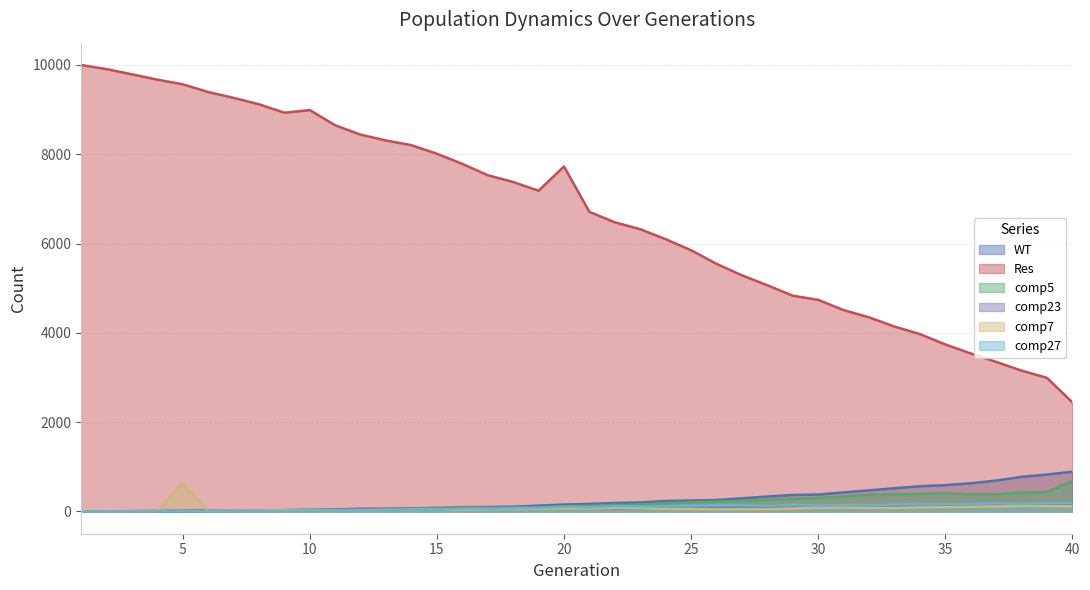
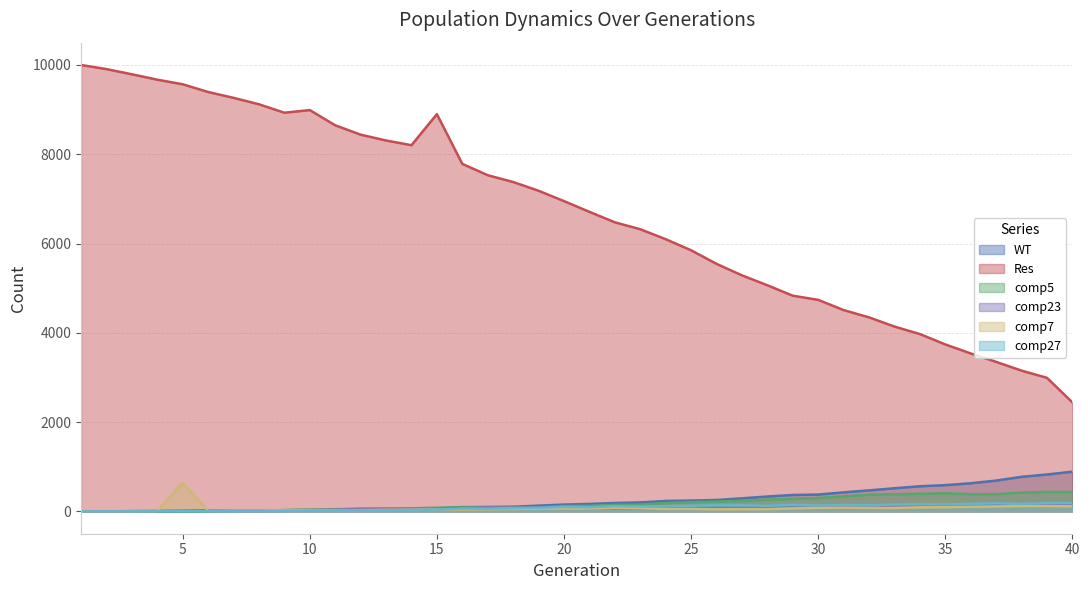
  {
    "Res": {
      "5": 9600,
      "10": 9000,
-     "15": 8000,
-     "20": 7700,
+     "15": 8900,
+     "20": 7000,
      "25": 5900,
      "30": 4700,
      "35": 3700,
      "40": 2400
    },
    "comp5": {
      "30": 300,
      "35": 400,
-     "40": 700
+     "40": 400
    },
    "comp7": {
      "5": 600
    }
  }
